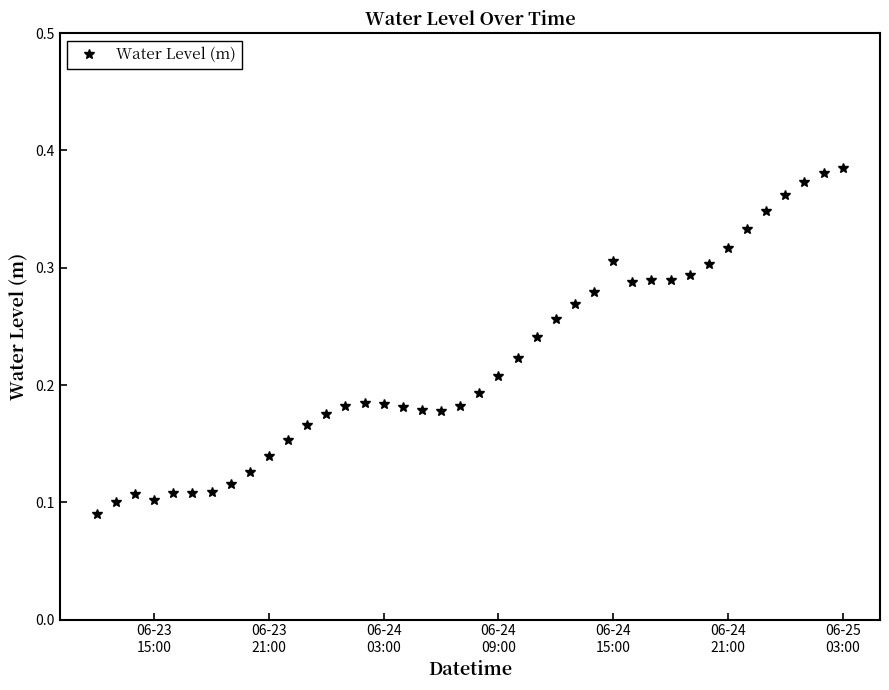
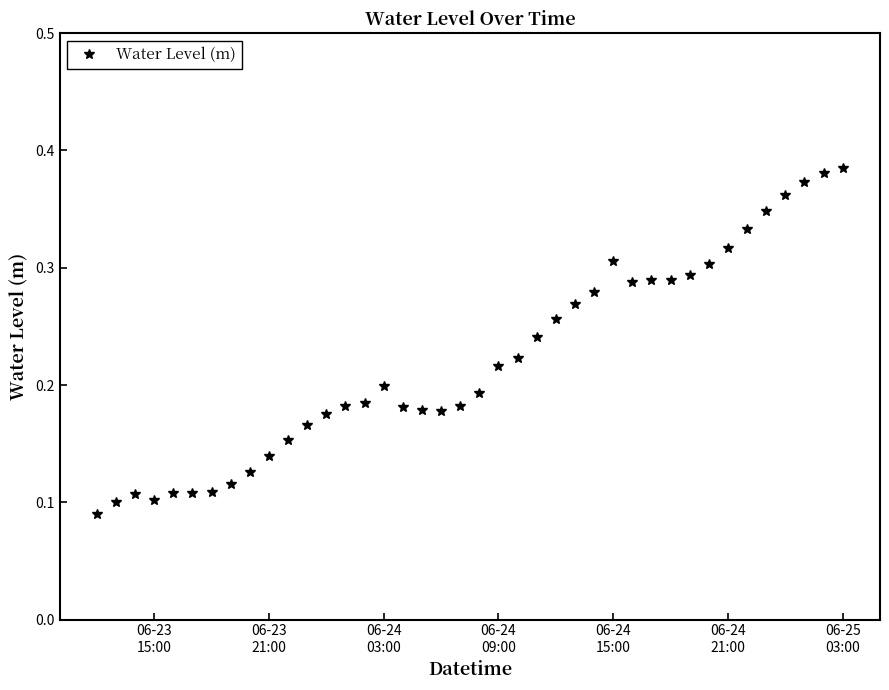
  {
    "06-23 15:00": 0.102,
    "06-23 21:00": 0.139,
-   "06-24 03:00": 0.184,
-   "06-24 09:00": 0.207,
+   "06-24 03:00": 0.199,
+   "06-24 09:00": 0.216,
    "06-24 15:00": 0.306,
    "06-24 21:00": 0.317,
    "06-25 03:00": 0.385
  }
